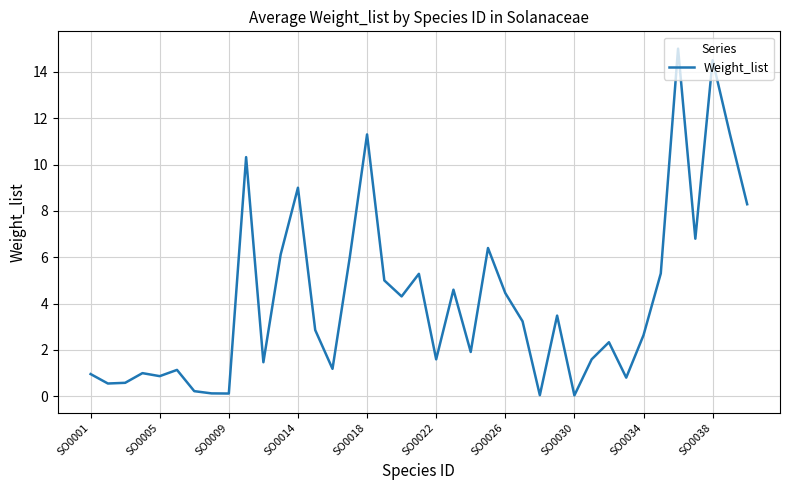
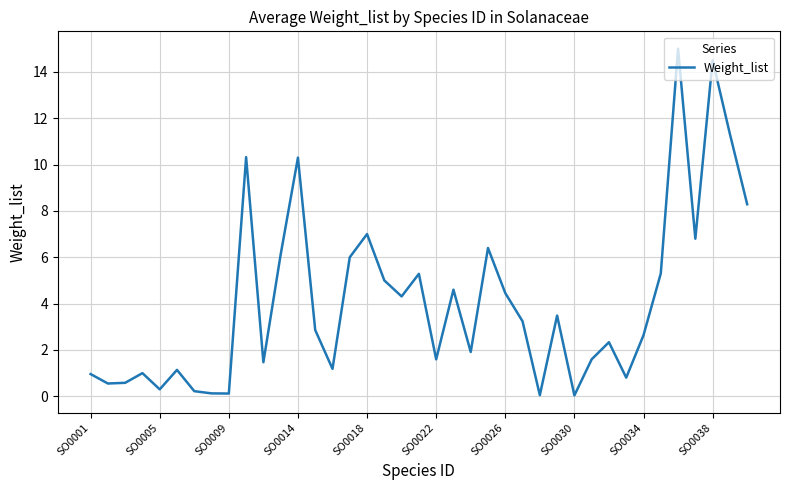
  {
    "SO0001": 1.0,
-   "SO0005": 0.9,
+   "SO0005": 0.3,
    "SO0009": 0.1,
-   "SO0014": 9.0,
-   "SO0018": 11.3,
+   "SO0014": 10.3,
+   "SO0018": 7.0,
    "SO0022": 1.6,
    "SO0026": 4.5,
    "SO0030": 0.0,
    "SO0034": 2.6
  }
